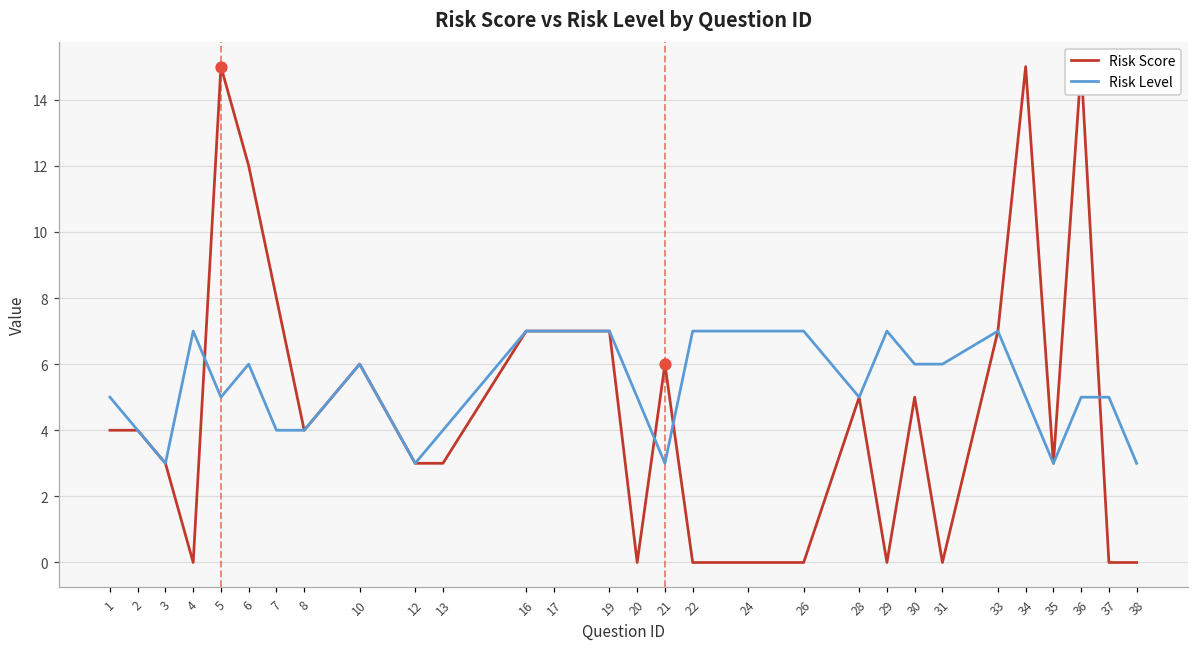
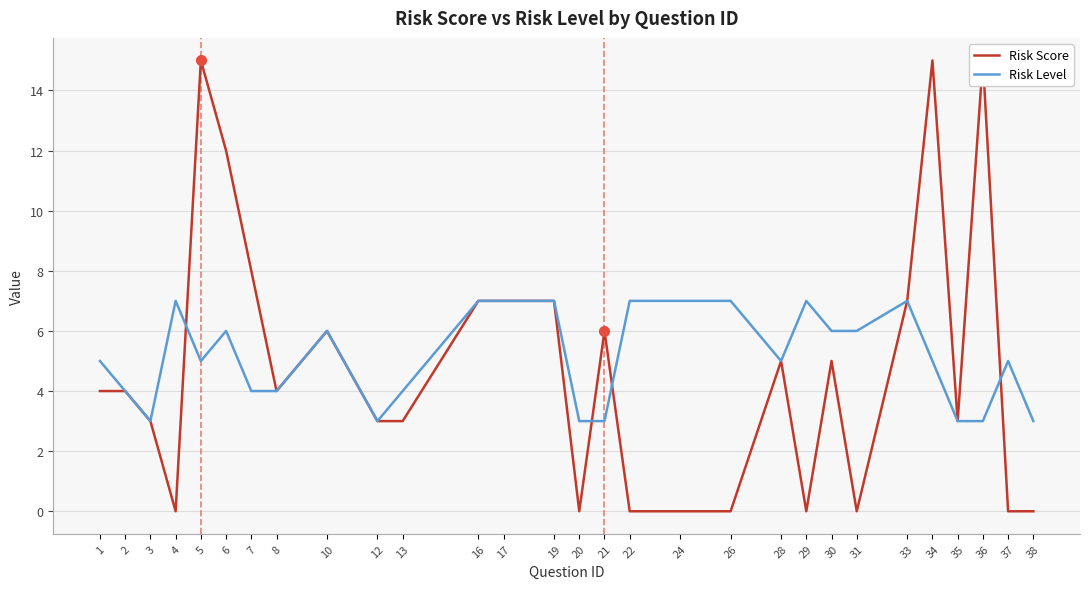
  {
    "Risk Level": {
      "1": 5,
      "4": 7,
      "5": 5,
      "6": 6,
      "7": 4,
      "13": 4,
-     "20": 5,
+     "20": 3,
      "21": 3,
      "22": 7,
      "24": 7,
      "26": 7,
      "29": 7,
      "30": 6,
      "31": 6,
      "34": 5,
-     "36": 5,
+     "36": 3,
      "37": 5,
      "38": 3
    }
  }
